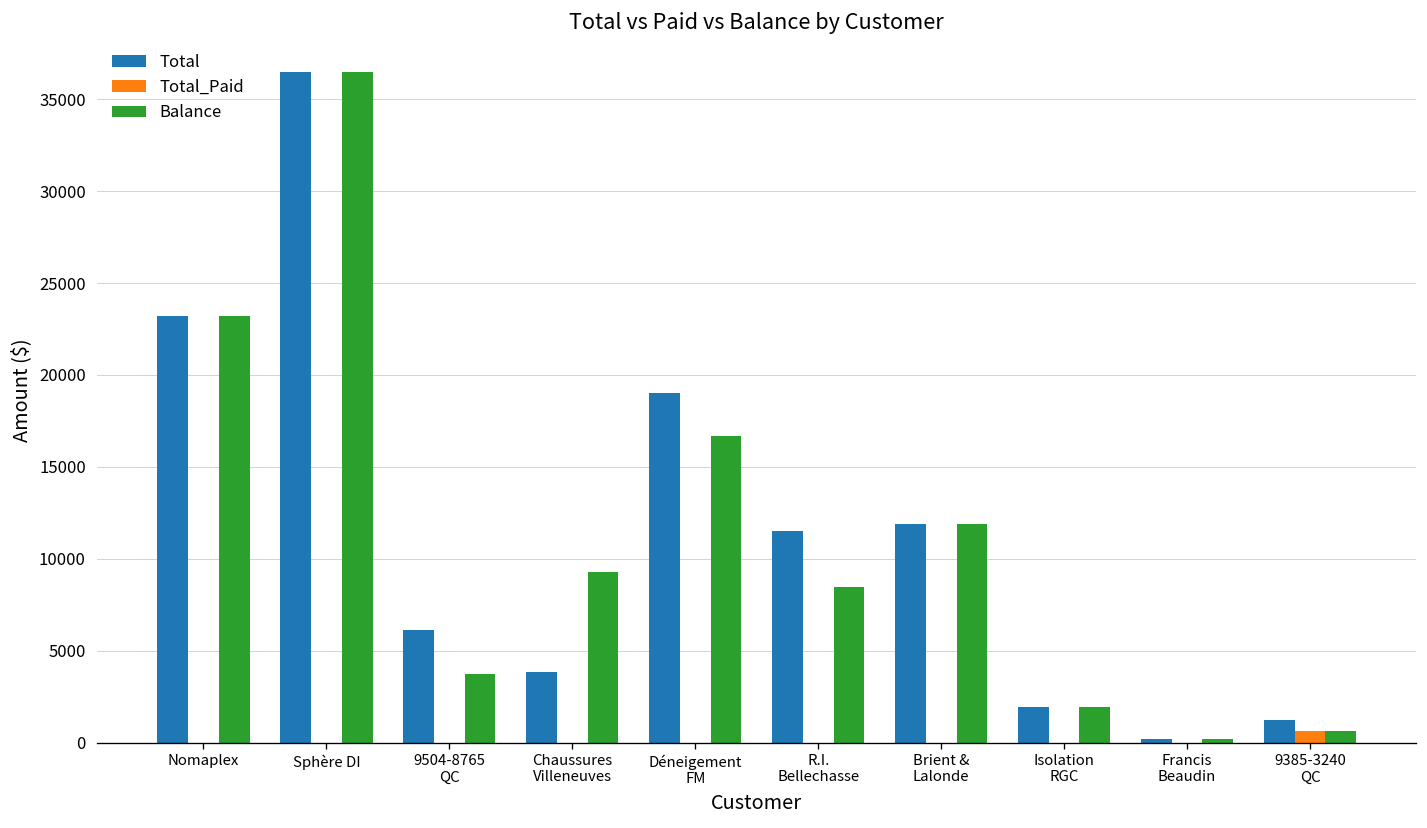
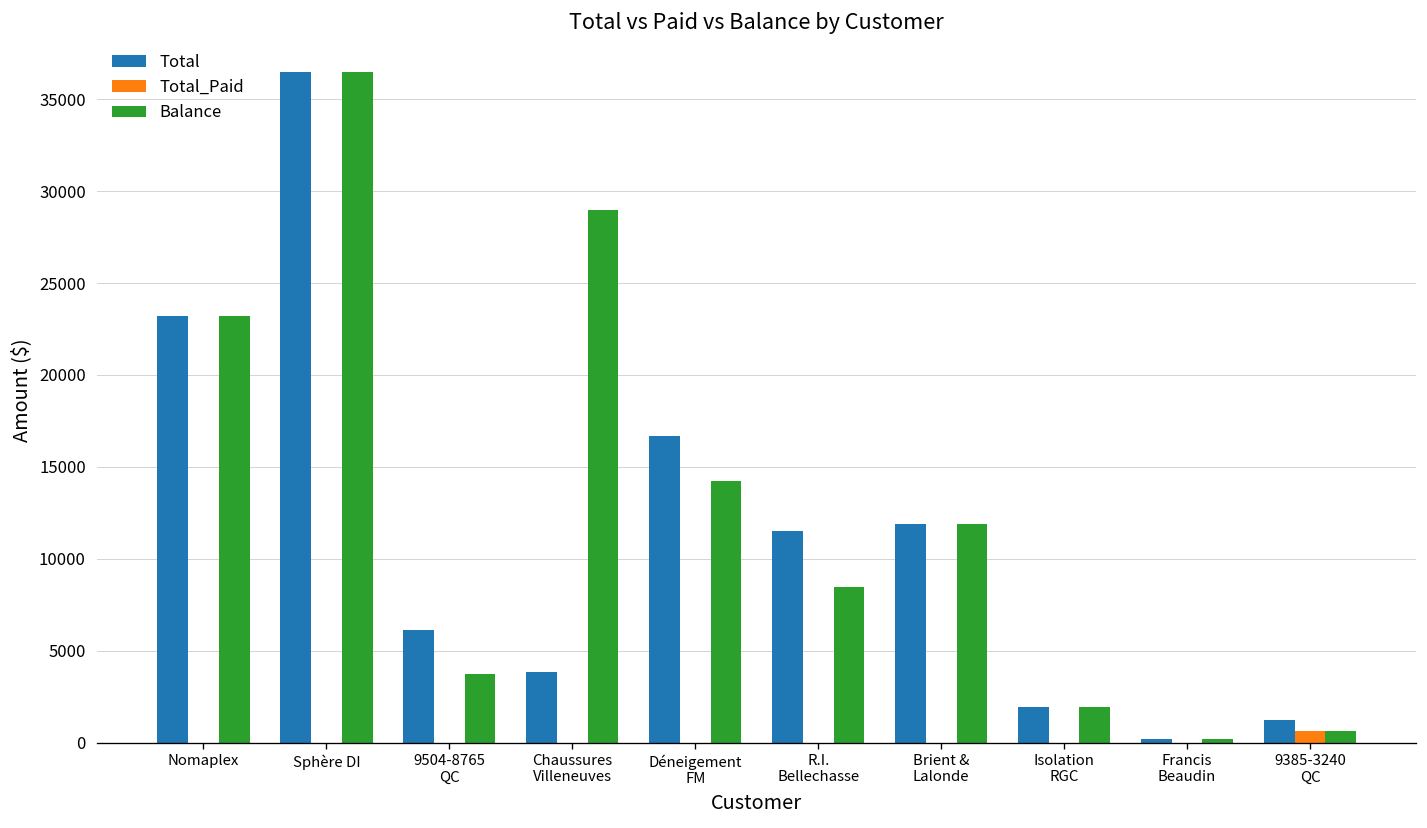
  {
    "Total": {
      "Nomaplex": 23200,
      "Sphère DI": 36500,
      "9504-8765 QC": 6100,
      "Chaussures Villeneuves": 3800,
-     "Déneigement FM": 19000,
+     "Déneigement FM": 16700,
      "R.I. Bellechasse": 11500,
      "Brient & Lalonde": 11900,
      "Isolation RGC": 1900,
      "Francis Beaudin": 200,
      "9385-3240 QC": 1200
    },
    "Total_Paid": {
      "Nomaplex": 0,
      "Sphère DI": 0,
      "9504-8765 QC": 0,
      "Chaussures Villeneuves": 0,
      "Déneigement FM": 0,
      "R.I. Bellechasse": 0,
      "Brient & Lalonde": 0,
      "Isolation RGC": 0,
      "Francis Beaudin": 0,
      "9385-3240 QC": 600
    },
    "Balance": {
      "Nomaplex": 23200,
      "Sphère DI": 36500,
      "9504-8765 QC": 3700,
-     "Chaussures Villeneuves": 9300,
-     "Déneigement FM": 16700,
+     "Chaussures Villeneuves": 29000,
+     "Déneigement FM": 14200,
      "R.I. Bellechasse": 8500,
      "Brient & Lalonde": 11900,
      "Isolation RGC": 1900,
      "Francis Beaudin": 200,
      "9385-3240 QC": 600
    }
  }
